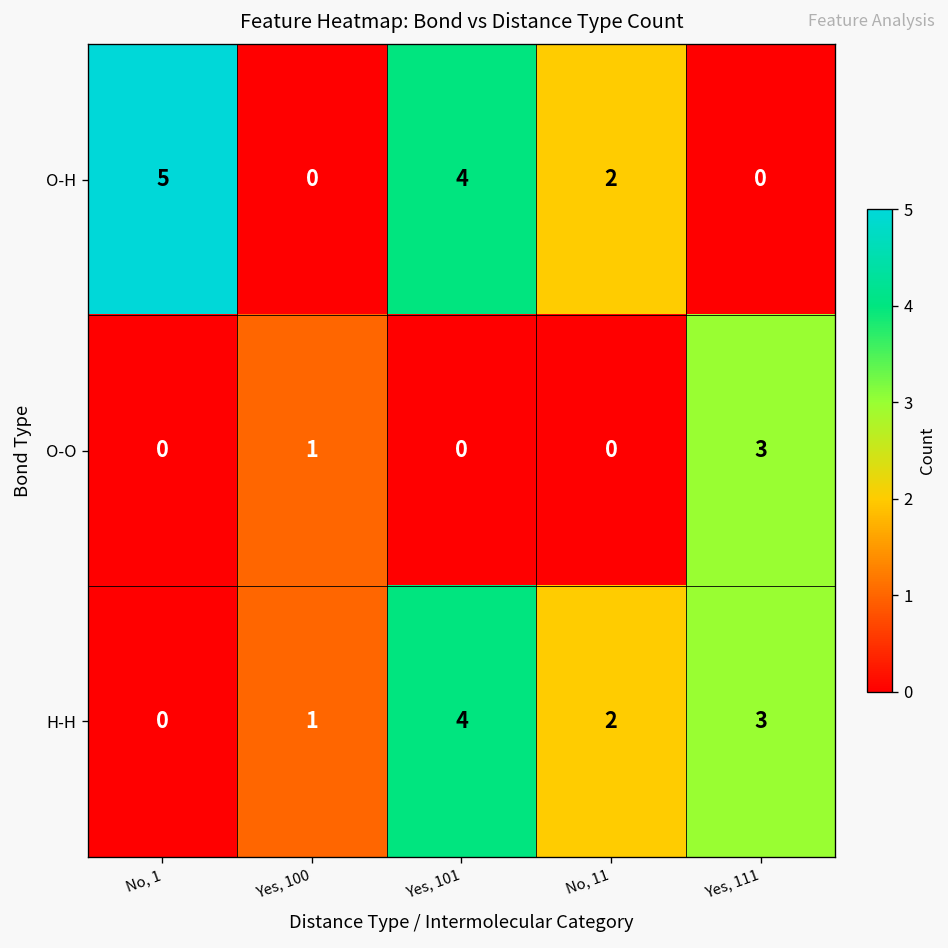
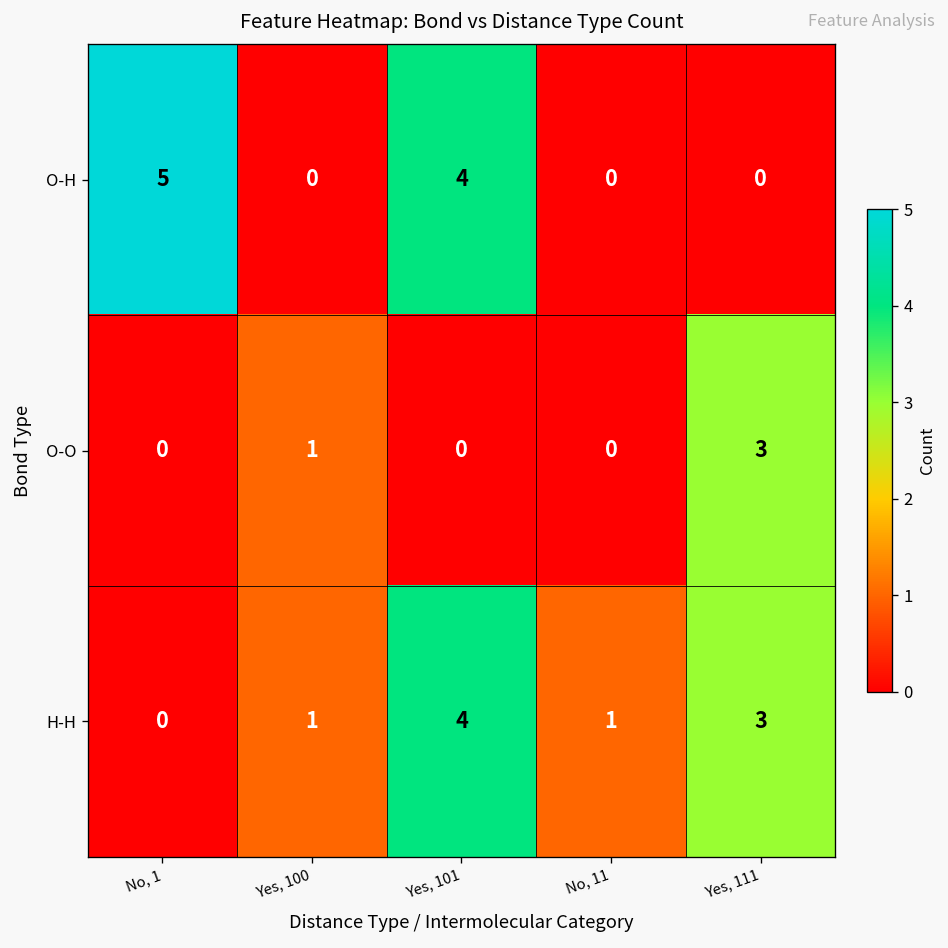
  {
    "O-H": {
      "No, 1": 5,
      "Yes, 100": 0,
      "Yes, 101": 4,
-     "No, 11": 2,
+     "No, 11": 0,
      "Yes, 111": 0
    },
    "O-O": {
      "No, 1": 0,
      "Yes, 100": 1,
      "Yes, 101": 0,
      "No, 11": 0,
      "Yes, 111": 3
    },
    "H-H": {
      "No, 1": 0,
      "Yes, 100": 1,
      "Yes, 101": 4,
-     "No, 11": 2,
+     "No, 11": 1,
      "Yes, 111": 3
    }
  }
